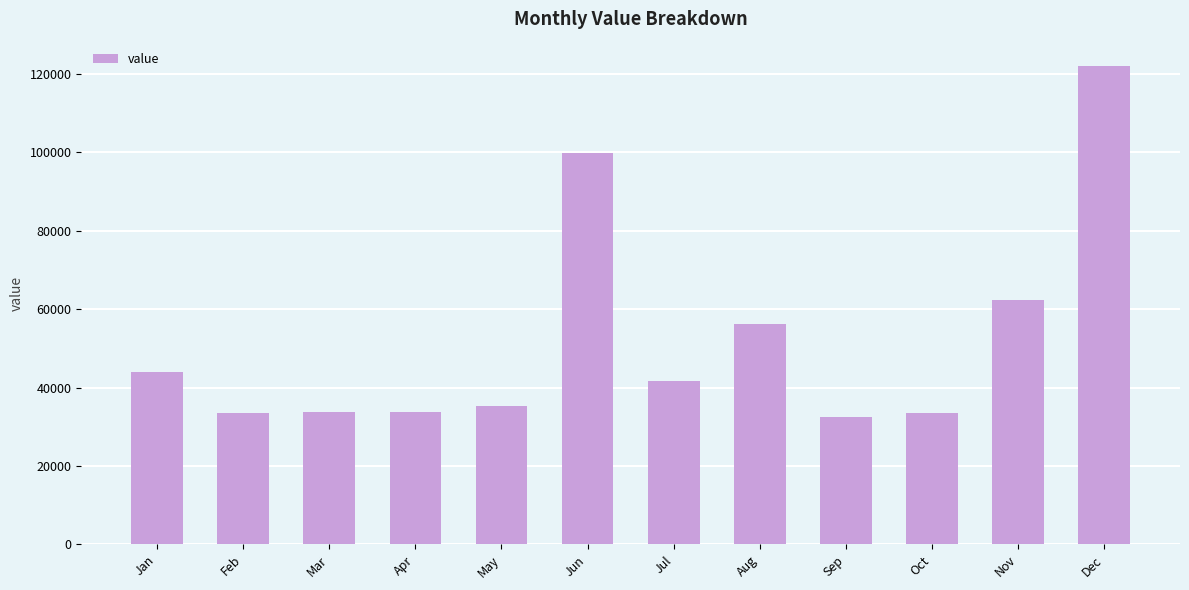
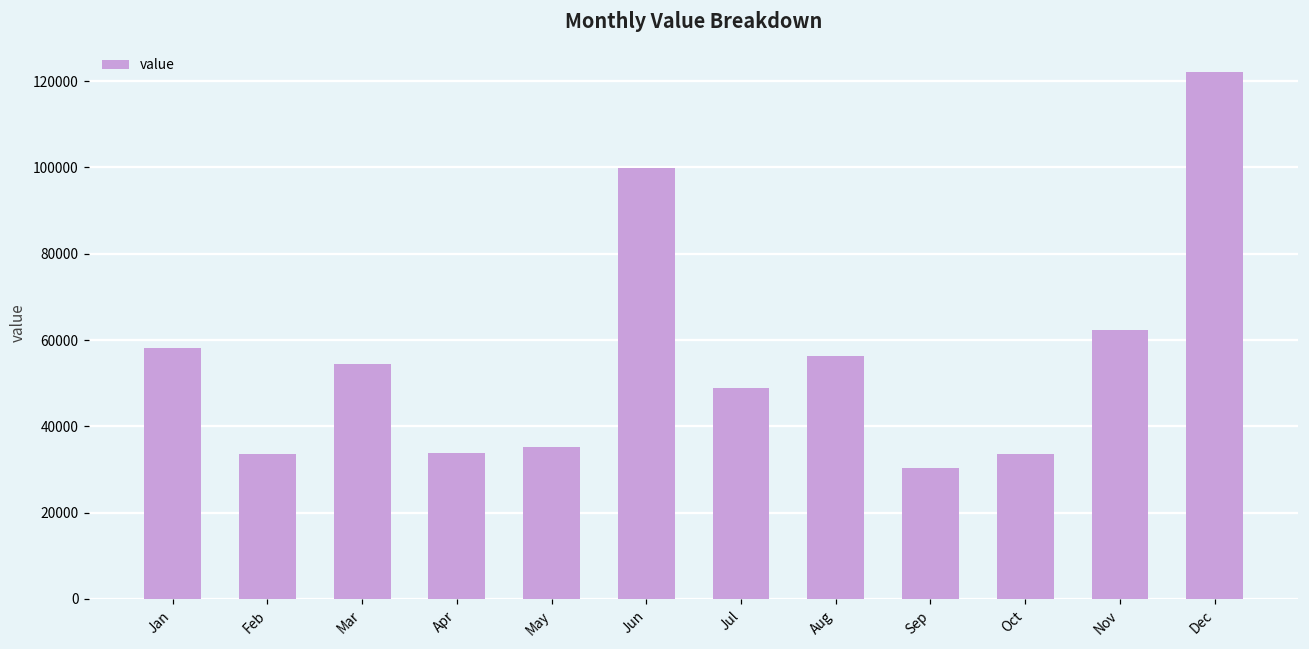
  {
-   "Jan": 44000,
+   "Jan": 58000,
    "Feb": 34000,
-   "Mar": 34000,
+   "Mar": 54000,
    "Apr": 34000,
    "May": 35000,
    "Jun": 100000,
-   "Jul": 42000,
+   "Jul": 49000,
    "Aug": 56000,
-   "Sep": 33000,
+   "Sep": 30000,
    "Oct": 34000,
    "Nov": 62000,
    "Dec": 122000
  }
